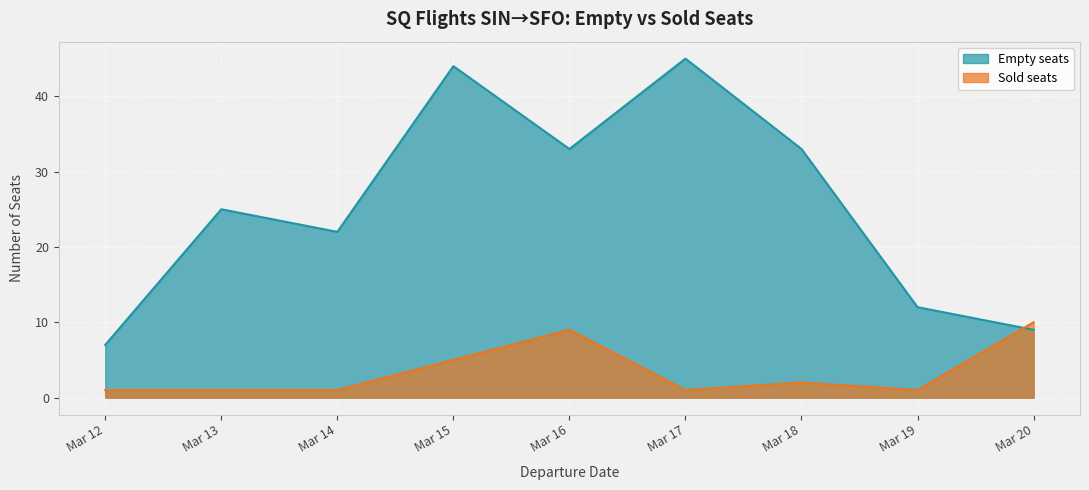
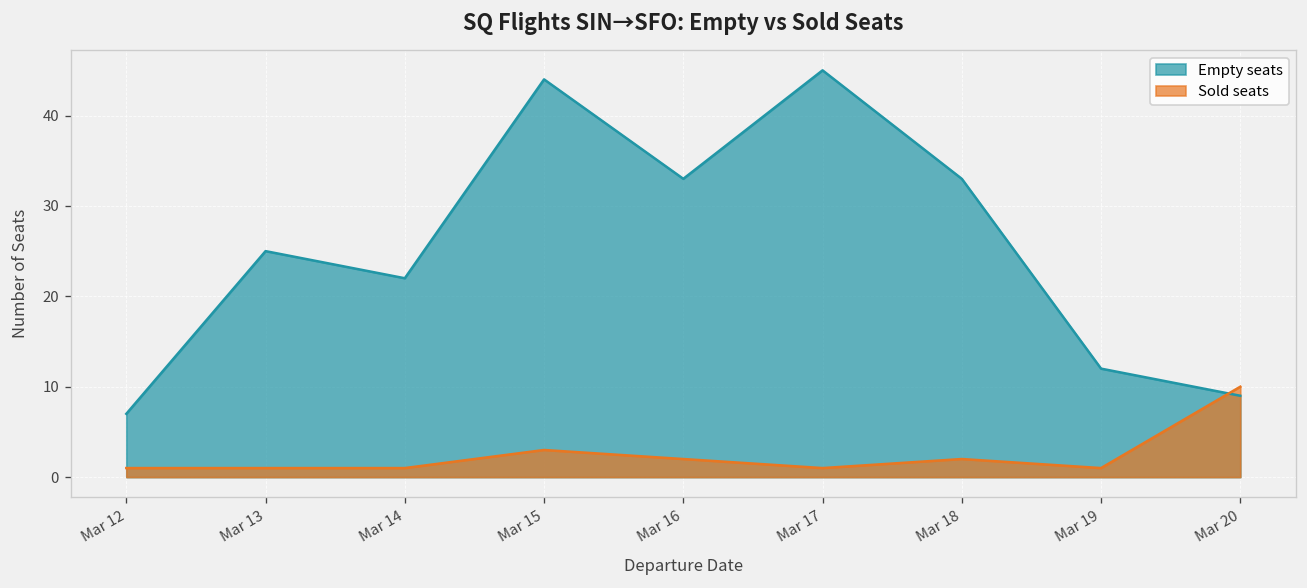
  {
    "Empty seats": {
      "Mar 12": 7,
      "Mar 13": 25,
      "Mar 14": 22,
      "Mar 15": 44,
      "Mar 16": 33,
      "Mar 17": 45,
      "Mar 18": 33,
      "Mar 19": 12,
      "Mar 20": 9
    },
    "Sold seats": {
      "Mar 12": 1,
      "Mar 13": 1,
      "Mar 14": 1,
-     "Mar 15": 5,
-     "Mar 16": 9,
+     "Mar 15": 3,
+     "Mar 16": 2,
      "Mar 17": 1,
      "Mar 18": 2,
      "Mar 19": 1,
      "Mar 20": 10
    }
  }
